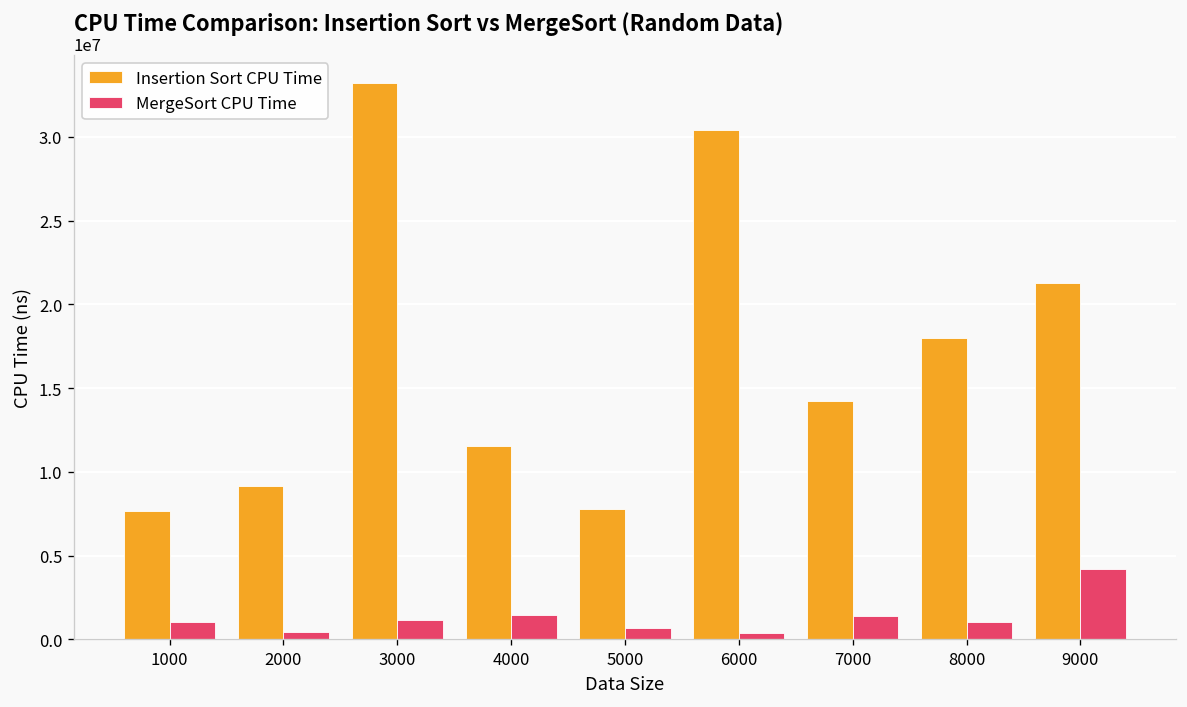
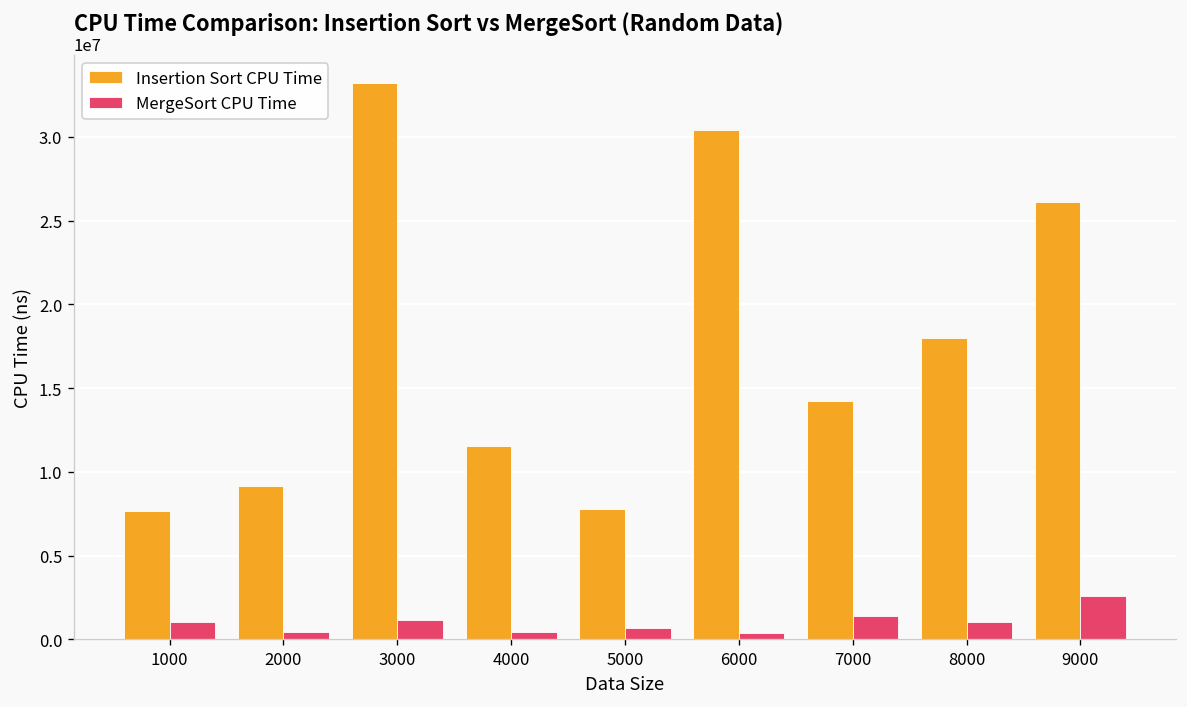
  {
    "Insertion Sort CPU Time": {
      "1000": 7700000,
      "2000": 9100000,
      "3000": 33200000,
      "4000": 11600000,
      "5000": 7800000,
      "6000": 30400000,
      "7000": 14200000,
      "8000": 18000000,
-     "9000": 21300000
+     "9000": 26100000
    },
    "MergeSort CPU Time": {
      "1000": 1000000,
      "2000": 500000,
      "3000": 1200000,
-     "4000": 1500000,
+     "4000": 400000,
      "5000": 700000,
      "6000": 400000,
      "7000": 1400000,
      "8000": 1100000,
-     "9000": 4200000
+     "9000": 2600000
    }
  }
